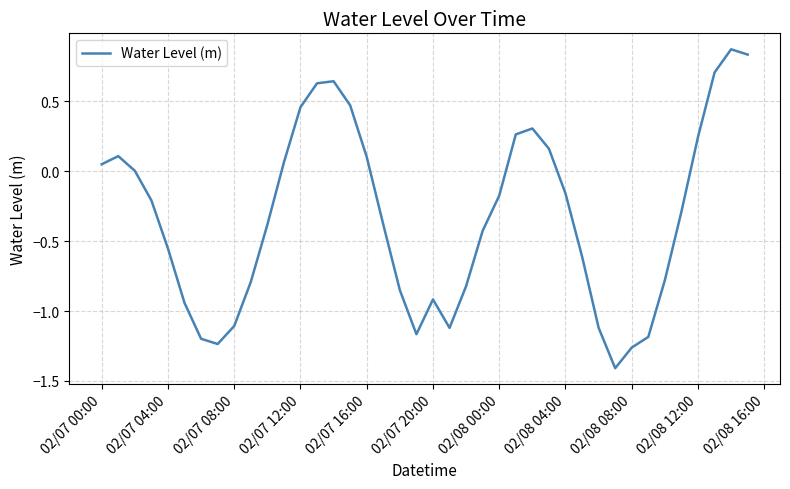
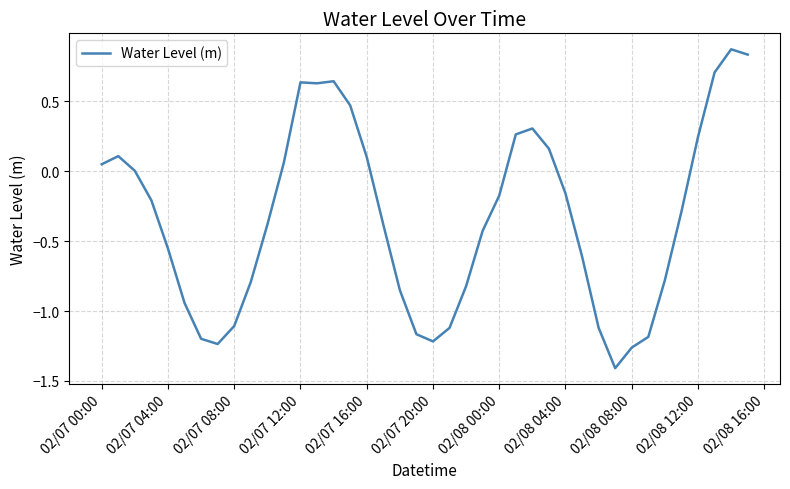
  {
    "02/07 00:00": 0.05,
    "02/07 04:00": -0.55,
    "02/07 08:00": -1.11,
-   "02/07 12:00": 0.46,
+   "02/07 12:00": 0.64,
    "02/07 16:00": 0.10,
-   "02/07 20:00": -0.92,
+   "02/07 20:00": -1.22,
    "02/08 00:00": -0.17,
    "02/08 04:00": -0.16,
    "02/08 08:00": -1.26,
    "02/08 12:00": 0.25
  }
